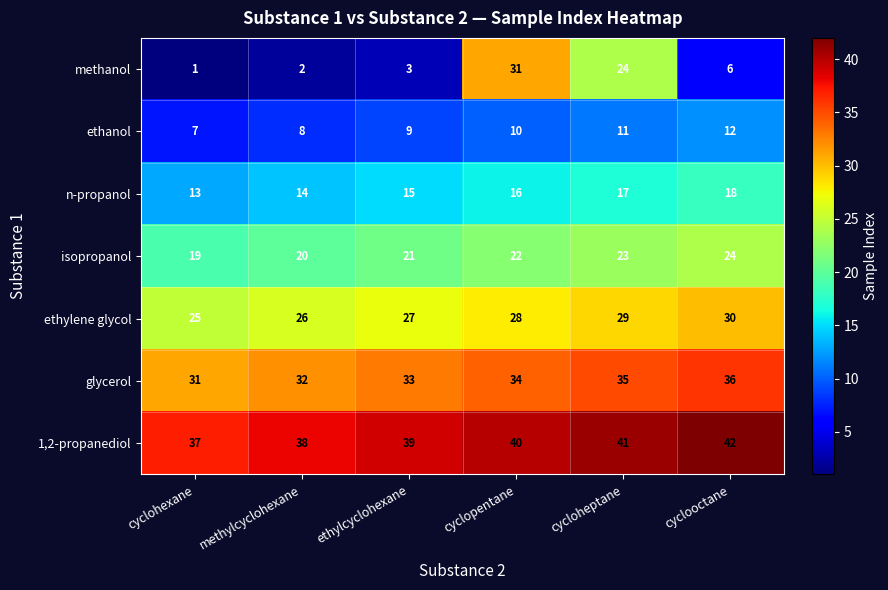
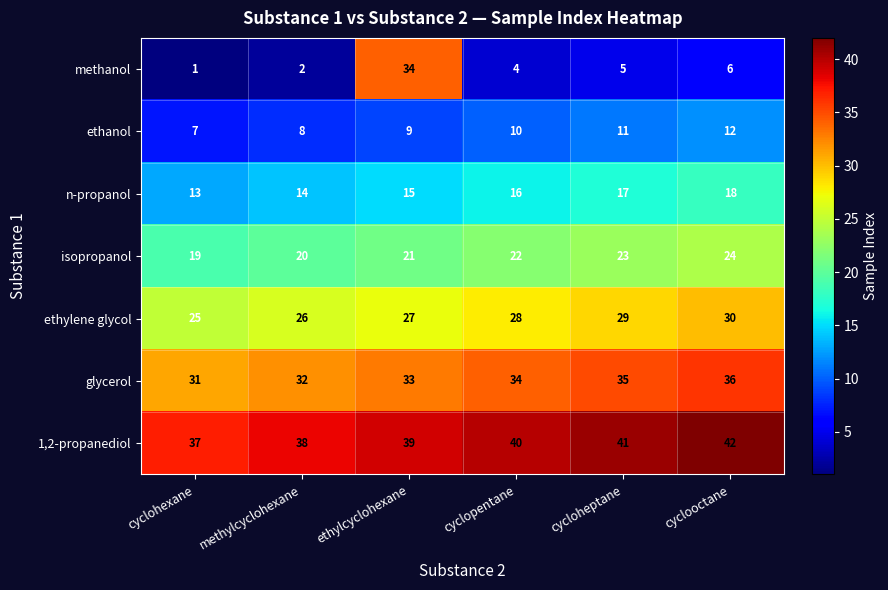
  {
    "methanol": {
      "cyclohexane": 1,
      "methylcyclohexane": 2,
-     "ethylcyclohexane": 3,
-     "cyclopentane": 31,
-     "cycloheptane": 24,
+     "ethylcyclohexane": 34,
+     "cyclopentane": 4,
+     "cycloheptane": 5,
      "cyclooctane": 6
    },
    "ethanol": {
      "cyclohexane": 7,
      "methylcyclohexane": 8,
      "ethylcyclohexane": 9,
      "cyclopentane": 10,
      "cycloheptane": 11,
      "cyclooctane": 12
    },
    "n-propanol": {
      "cyclohexane": 13,
      "methylcyclohexane": 14,
      "ethylcyclohexane": 15,
      "cyclopentane": 16,
      "cycloheptane": 17,
      "cyclooctane": 18
    },
    "isopropanol": {
      "cyclohexane": 19,
      "methylcyclohexane": 20,
      "ethylcyclohexane": 21,
      "cyclopentane": 22,
      "cycloheptane": 23,
      "cyclooctane": 24
    },
    "ethylene glycol": {
      "cyclohexane": 25,
      "methylcyclohexane": 26,
      "ethylcyclohexane": 27,
      "cyclopentane": 28,
      "cycloheptane": 29,
      "cyclooctane": 30
    },
    "glycerol": {
      "cyclohexane": 31,
      "methylcyclohexane": 32,
      "ethylcyclohexane": 33,
      "cyclopentane": 34,
      "cycloheptane": 35,
      "cyclooctane": 36
    },
    "1,2-propanediol": {
      "cyclohexane": 37,
      "methylcyclohexane": 38,
      "ethylcyclohexane": 39,
      "cyclopentane": 40,
      "cycloheptane": 41,
      "cyclooctane": 42
    }
  }
